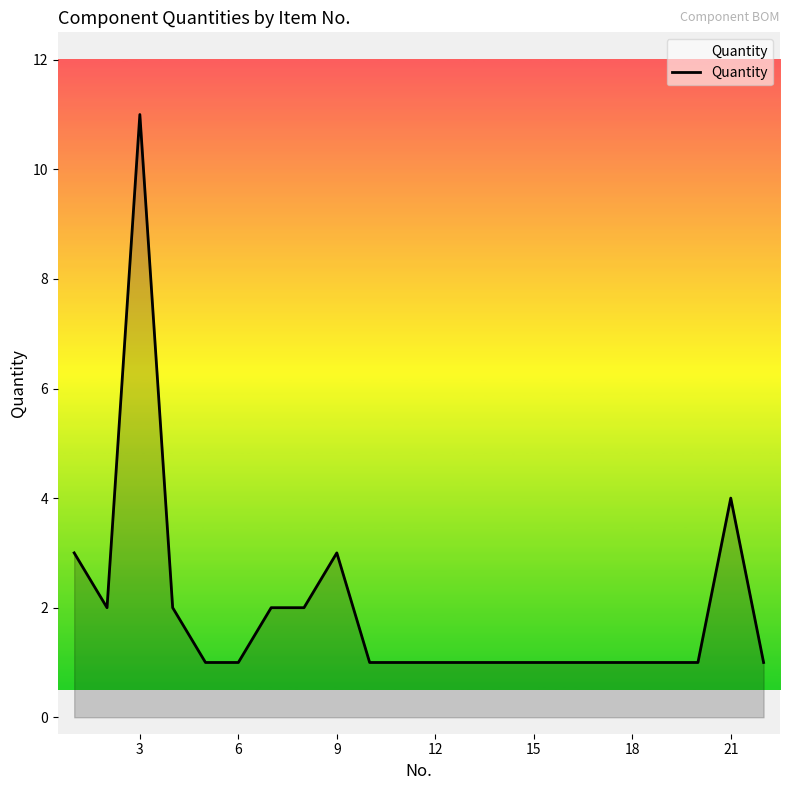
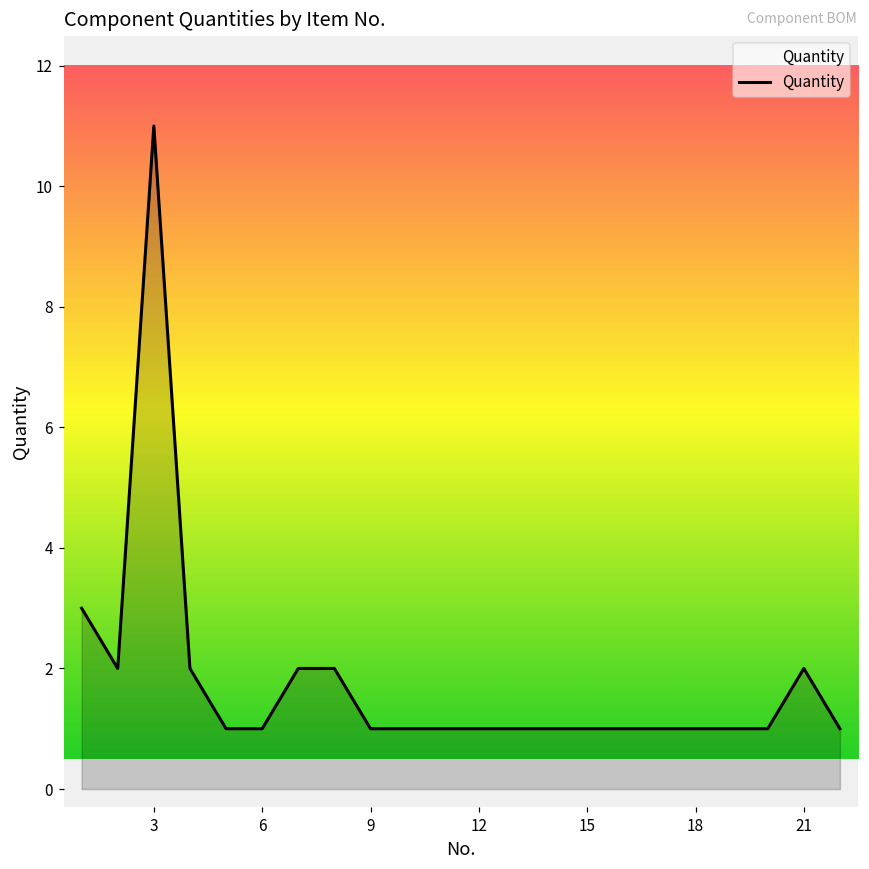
  {
    "3": 11,
    "6": 1,
-   "9": 3,
+   "9": 1,
    "12": 1,
    "15": 1,
    "18": 1,
-   "21": 4
+   "21": 2
  }
